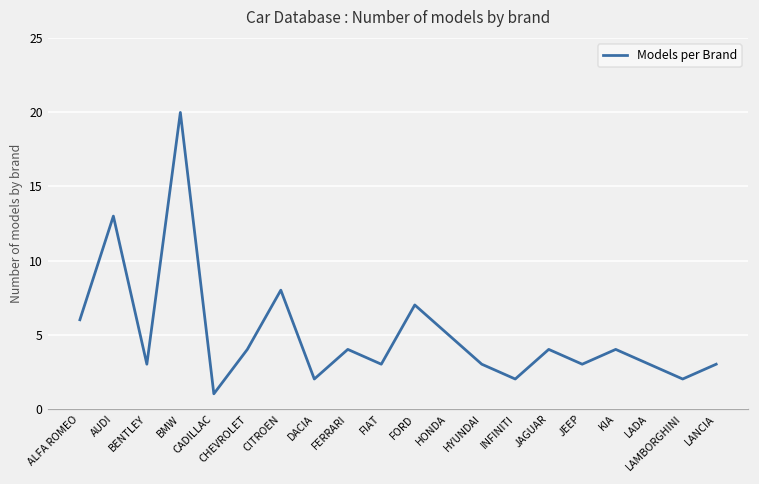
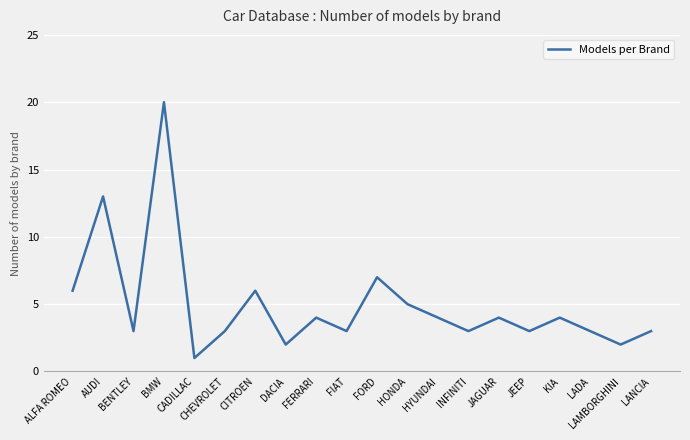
  {
    "ALFA ROMEO": 6,
    "AUDI": 13,
    "BENTLEY": 3,
    "BMW": 20,
    "CADILLAC": 1,
-   "CHEVROLET": 4,
-   "CITROEN": 8,
+   "CHEVROLET": 3,
+   "CITROEN": 6,
    "DACIA": 2,
    "FERRARI": 4,
    "FIAT": 3,
    "FORD": 7,
    "HONDA": 5,
-   "HYUNDAI": 3,
-   "INFINITI": 2,
+   "HYUNDAI": 4,
+   "INFINITI": 3,
    "JAGUAR": 4,
    "JEEP": 3,
    "KIA": 4,
    "LADA": 3,
    "LAMBORGHINI": 2,
    "LANCIA": 3
  }
